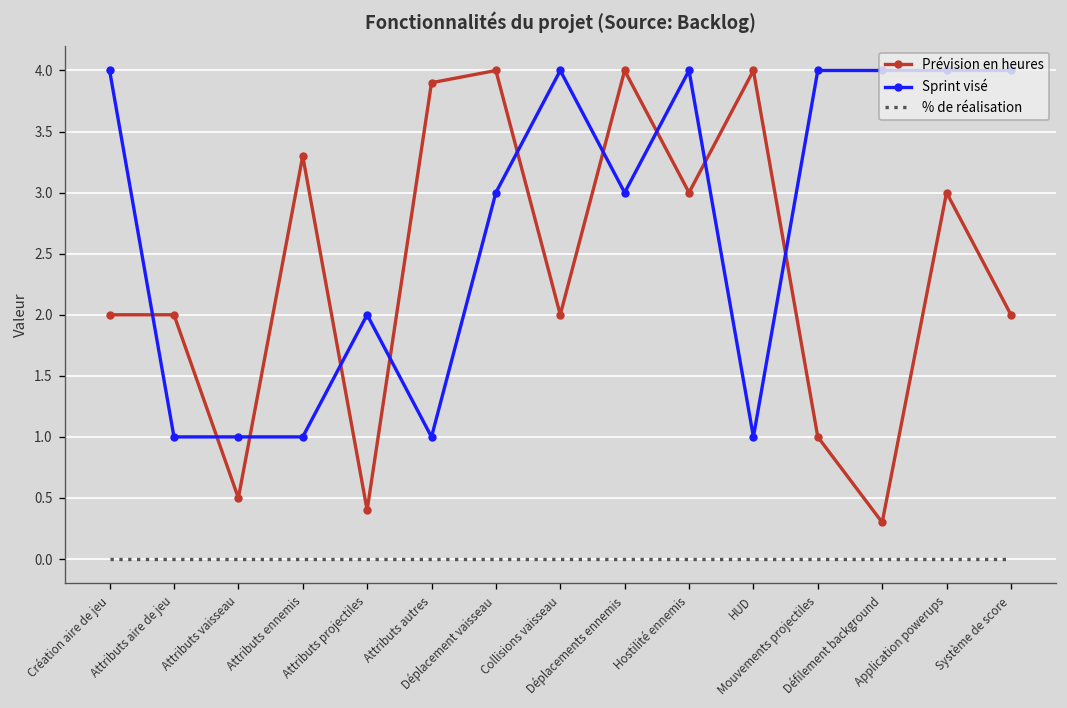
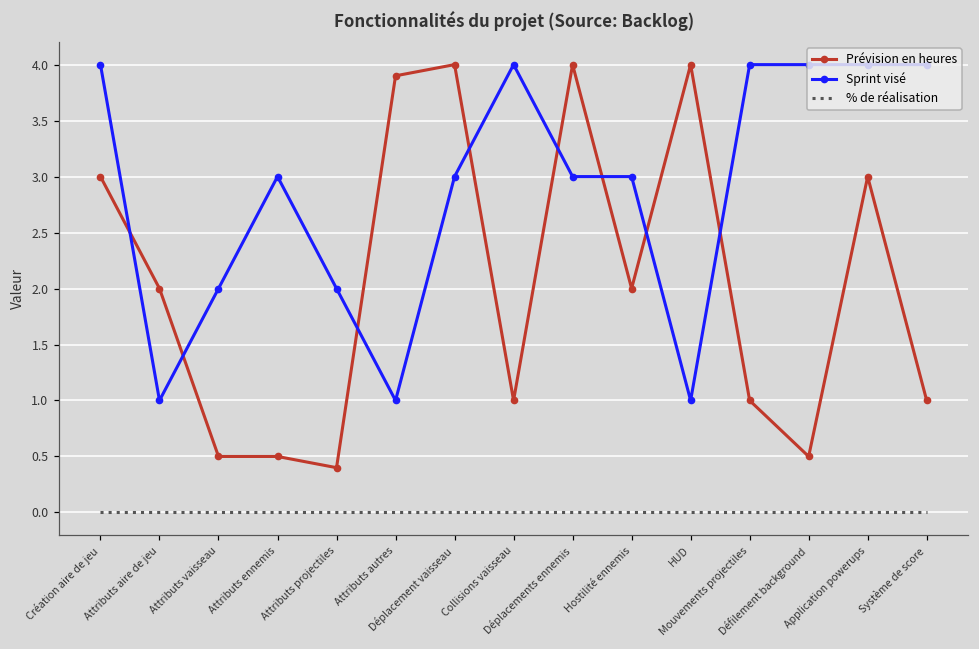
  {
    "Prévision en heures": {
-     "Création aire de jeu": 2,
+     "Création aire de jeu": 3,
      "Attributs aire de jeu": 2.0,
      "Attributs vaisseau": 0.5,
-     "Attributs ennemis": 3.3,
+     "Attributs ennemis": 0.5,
      "Attributs projectiles": 0.4,
      "Attributs autres": 3.9,
      "Déplacement vaisseau": 4.0,
-     "Collisions vaisseau": 2,
+     "Collisions vaisseau": 1,
      "Déplacements ennemis": 4.0,
-     "Hostilité ennemis": 3,
+     "Hostilité ennemis": 2,
      "HUD": 4.0,
      "Mouvements projectiles": 1.0,
-     "Défilement background": 0.3,
+     "Défilement background": 0.5,
      "Application powerups": 3.0,
-     "Système de score": 2
+     "Système de score": 1
    },
    "Sprint visé": {
      "Création aire de jeu": 4,
      "Attributs aire de jeu": 1,
-     "Attributs vaisseau": 1,
-     "Attributs ennemis": 1,
+     "Attributs vaisseau": 2,
+     "Attributs ennemis": 3,
      "Attributs projectiles": 2,
      "Attributs autres": 1,
      "Déplacement vaisseau": 3,
      "Collisions vaisseau": 4,
      "Déplacements ennemis": 3,
-     "Hostilité ennemis": 4,
+     "Hostilité ennemis": 3,
      "HUD": 1,
      "Mouvements projectiles": 4
    },
    "% de réalisation": {
      "Création aire de jeu": 0.0,
      "Attributs aire de jeu": 0.0,
      "Attributs vaisseau": 0.0,
      "Attributs ennemis": 0.0,
      "Attributs projectiles": 0.0,
      "Attributs autres": 0.0,
      "Déplacement vaisseau": 0.0,
      "Collisions vaisseau": 0.0,
      "Déplacements ennemis": 0.0,
      "Hostilité ennemis": 0.0,
      "HUD": 0.0,
      "Mouvements projectiles": 0.0,
      "Défilement background": 0.0,
      "Application powerups": 0.0,
      "Système de score": 0.0
    }
  }
